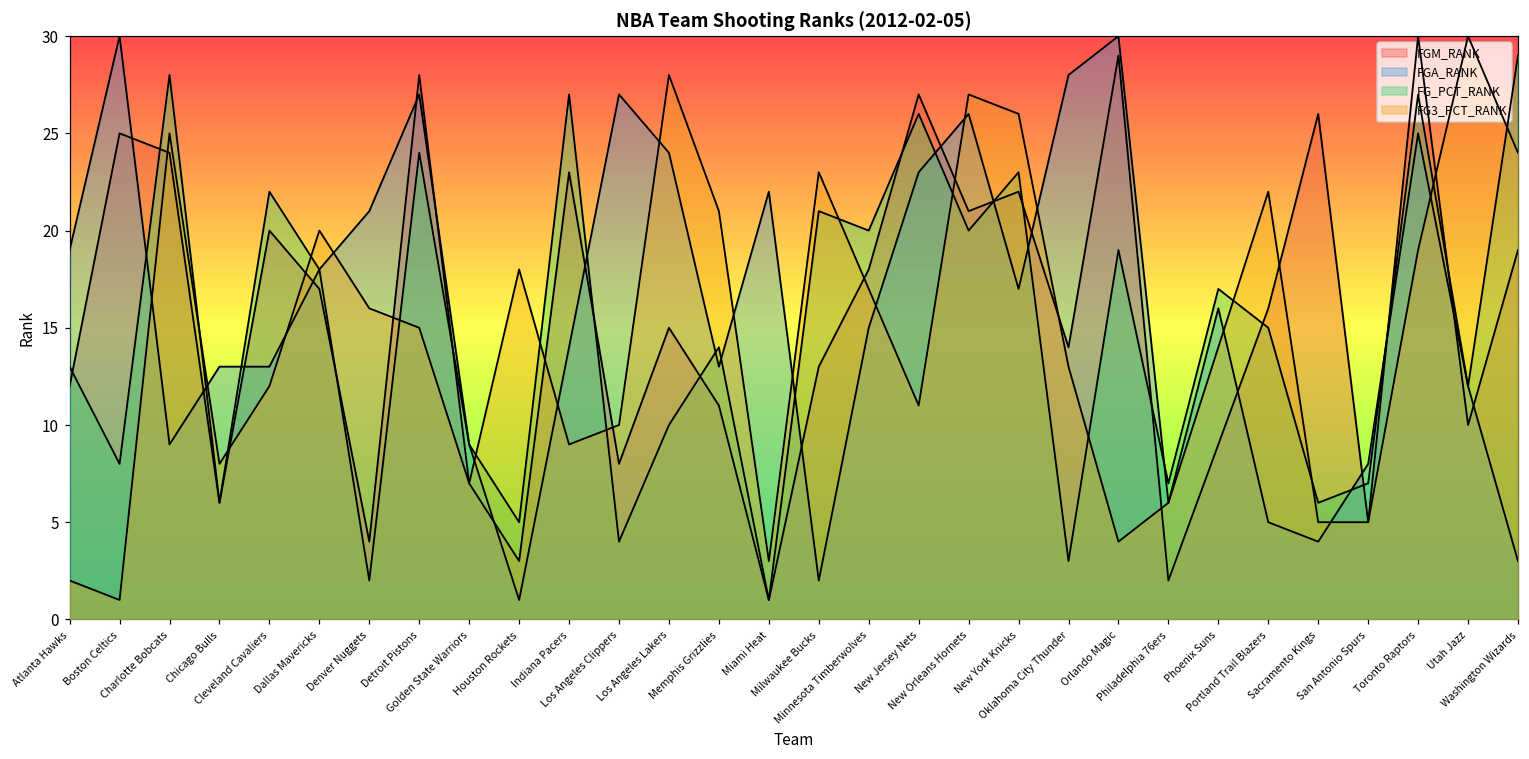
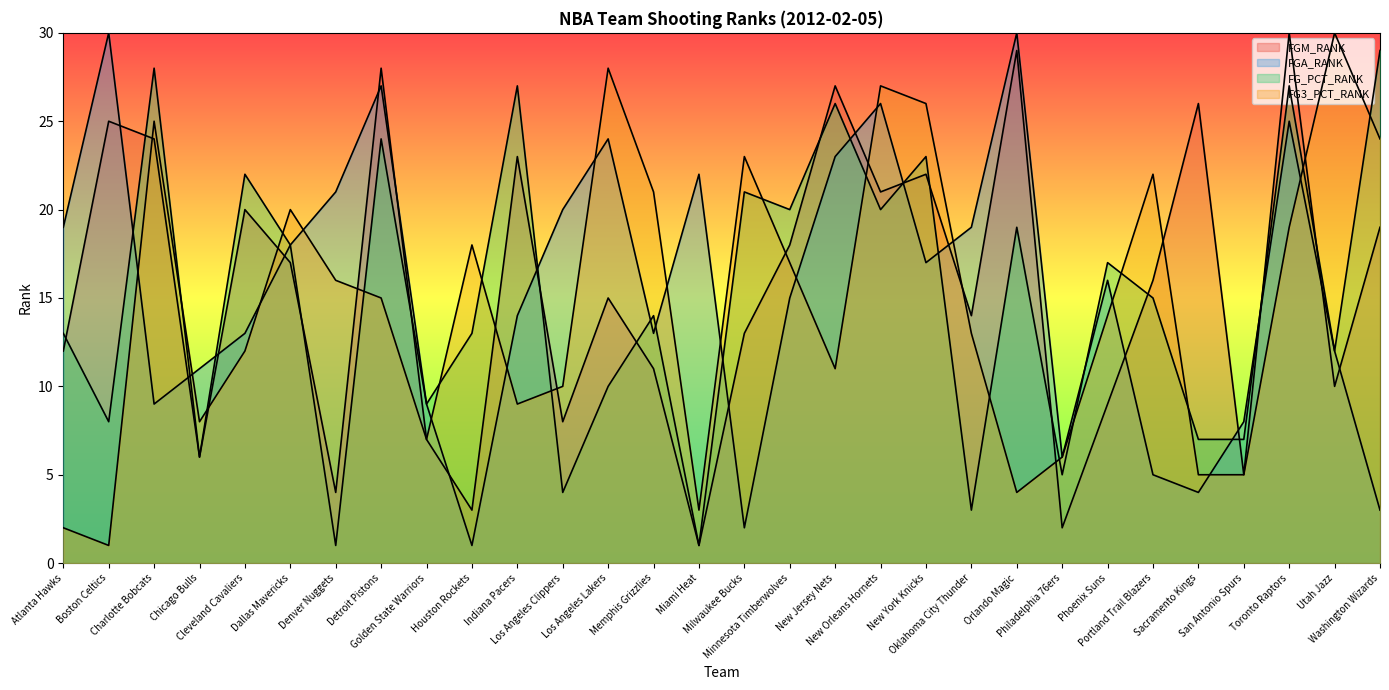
  {
    "FGA_RANK": {
      "Atlanta Hawks": 19,
      "Boston Celtics": 30,
      "Charlotte Bobcats": 9,
-     "Chicago Bulls": 13,
+     "Chicago Bulls": 11,
      "Cleveland Cavaliers": 13,
      "Denver Nuggets": 21,
      "Detroit Pistons": 27,
      "Houston Rockets": 1,
      "Indiana Pacers": 14,
-     "Los Angeles Clippers": 27,
+     "Los Angeles Clippers": 20,
      "Los Angeles Lakers": 24,
      "Memphis Grizzlies": 13,
      "Miami Heat": 22,
      "Milwaukee Bucks": 2,
      "Minnesota Timberwolves": 15,
      "New Jersey Nets": 23,
      "New Orleans Hornets": 26,
      "New York Knicks": 17,
-     "Oklahoma City Thunder": 28,
+     "Oklahoma City Thunder": 19,
      "Orlando Magic": 30,
      "Phoenix Suns": 16,
      "Portland Trail Blazers": 5,
      "Sacramento Kings": 4,
      "San Antonio Spurs": 8,
      "Toronto Raptors": 25,
      "Washington Wizards": 3
    },
    "FG_PCT_RANK": {
      "Atlanta Hawks": 13,
      "Boston Celtics": 8,
      "Charlotte Bobcats": 28,
      "Cleveland Cavaliers": 22,
-     "Denver Nuggets": 2,
+     "Denver Nuggets": 1,
      "Detroit Pistons": 24,
-     "Houston Rockets": 5,
+     "Houston Rockets": 13,
      "Indiana Pacers": 27,
      "Los Angeles Clippers": 4,
      "Los Angeles Lakers": 10,
      "Memphis Grizzlies": 14,
      "Milwaukee Bucks": 21,
      "Minnesota Timberwolves": 20,
      "New Jersey Nets": 26,
      "New Orleans Hornets": 20,
      "New York Knicks": 23,
      "Oklahoma City Thunder": 3,
      "Orlando Magic": 19,
-     "Philadelphia 76ers": 7,
+     "Philadelphia 76ers": 5,
      "Phoenix Suns": 17,
      "Portland Trail Blazers": 15,
-     "Sacramento Kings": 6,
+     "Sacramento Kings": 7,
      "San Antonio Spurs": 7,
      "Washington Wizards": 29
    }
  }
